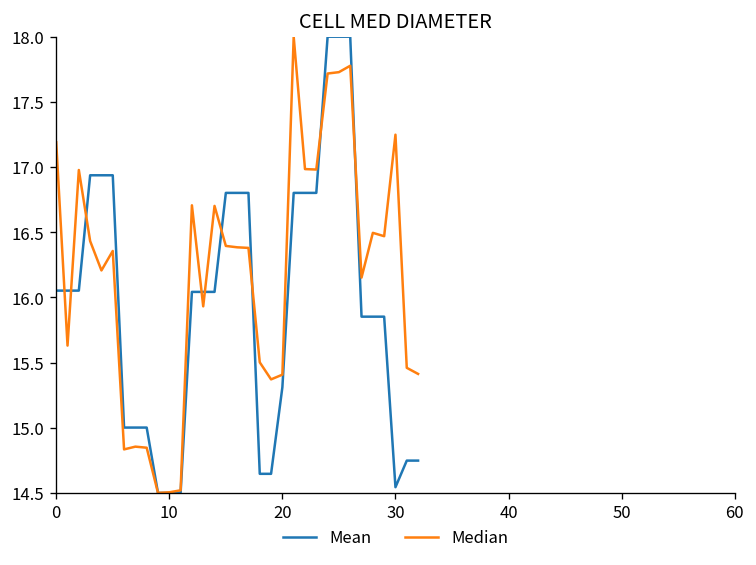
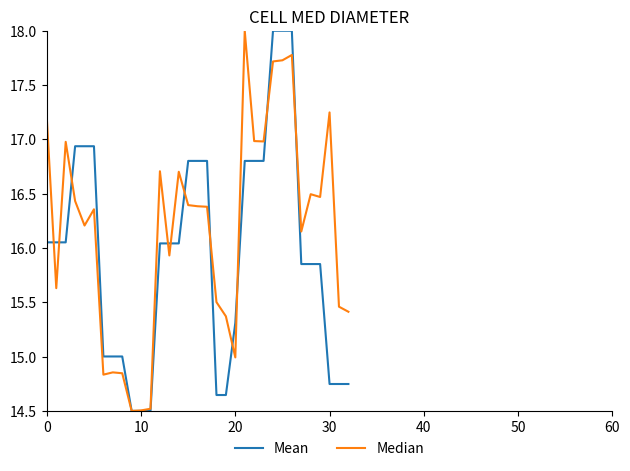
  {
    "Mean": {
      "0": 16.05,
      "20": 15.31,
-     "30": 14.54
+     "30": 14.75
    },
    "Median": {
      "0": 17.19,
-     "20": 15.41,
+     "20": 14.99,
      "30": 17.25
    }
  }
